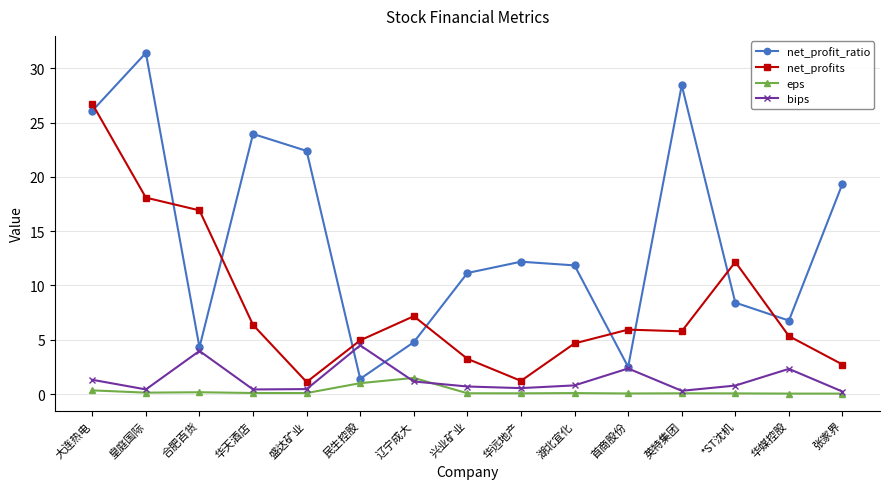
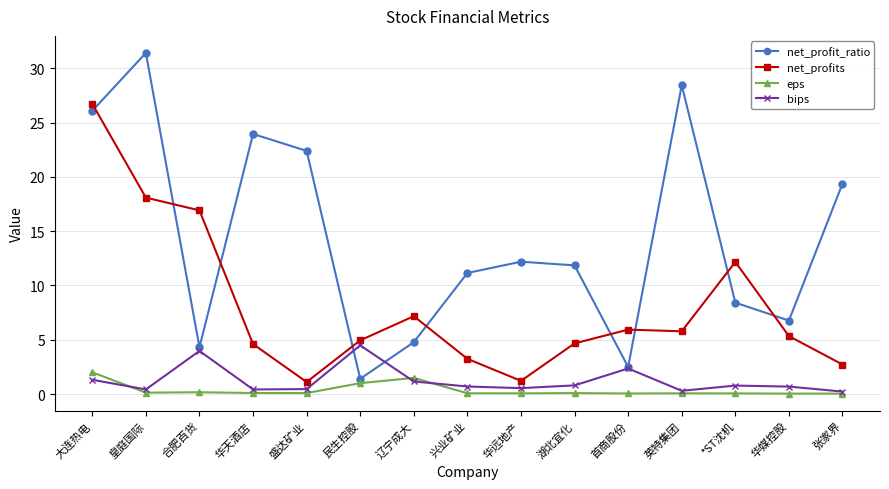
  {
    "net_profit_ratio": {
      "大连热电": 26.1,
      "皇庭国际": 31.4,
      "合肥百货": 4.3,
      "华天酒店": 24.0,
      "盛达矿业": 22.4,
      "民生控股": 1.4,
      "辽宁成大": 4.8,
      "兴业矿业": 11.2,
      "华远地产": 12.2,
      "湖北宜化": 11.9,
      "英特集团": 28.4,
      "*ST沈机": 8.4,
      "华媒控股": 6.8,
      "张家界": 19.4
    },
    "net_profits": {
      "大连热电": 26.7,
      "皇庭国际": 18.1,
      "合肥百货": 16.9,
-     "华天酒店": 6.4,
+     "华天酒店": 4.6,
      "盛达矿业": 1.1,
      "民生控股": 5.0,
      "辽宁成大": 7.2,
      "兴业矿业": 3.2,
      "华远地产": 1.2,
      "湖北宜化": 4.7,
      "首商股份": 5.9,
      "英特集团": 5.8,
      "*ST沈机": 12.2,
      "华媒控股": 5.3,
      "张家界": 2.7
    },
    "eps": {
-     "大连热电": 0.3,
+     "大连热电": 2.0,
      "皇庭国际": 0.1,
      "合肥百货": 0.2,
      "华天酒店": 0.1,
      "盛达矿业": 0.1,
      "民生控股": 1.0,
      "辽宁成大": 1.5,
      "兴业矿业": 0.1,
      "华远地产": 0.1,
      "湖北宜化": 0.1,
      "首商股份": 0.1,
      "*ST沈机": 0.1,
      "华媒控股": 0.0
    },
    "bips": {
      "大连热电": 1.3,
      "皇庭国际": 0.4,
      "合肥百货": 4.0,
      "华天酒店": 0.4,
      "盛达矿业": 0.5,
      "民生控股": 4.5,
      "辽宁成大": 1.2,
      "兴业矿业": 0.7,
      "华远地产": 0.6,
      "湖北宜化": 0.8,
      "*ST沈机": 0.8,
-     "华媒控股": 2.3
+     "华媒控股": 0.7
    }
  }
